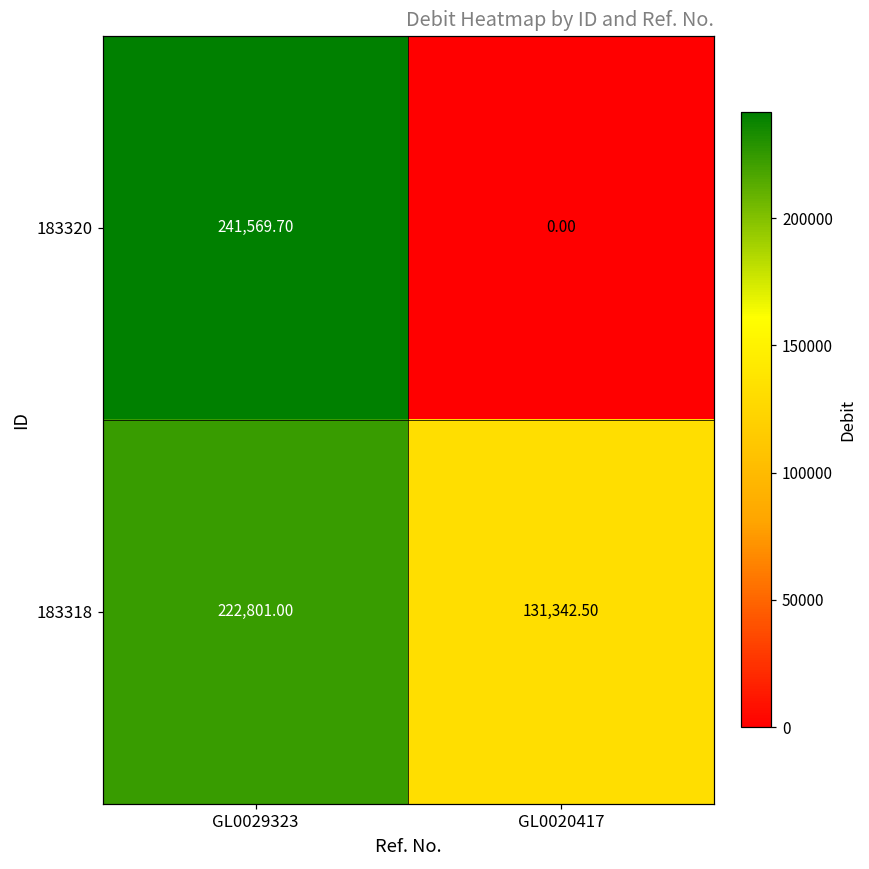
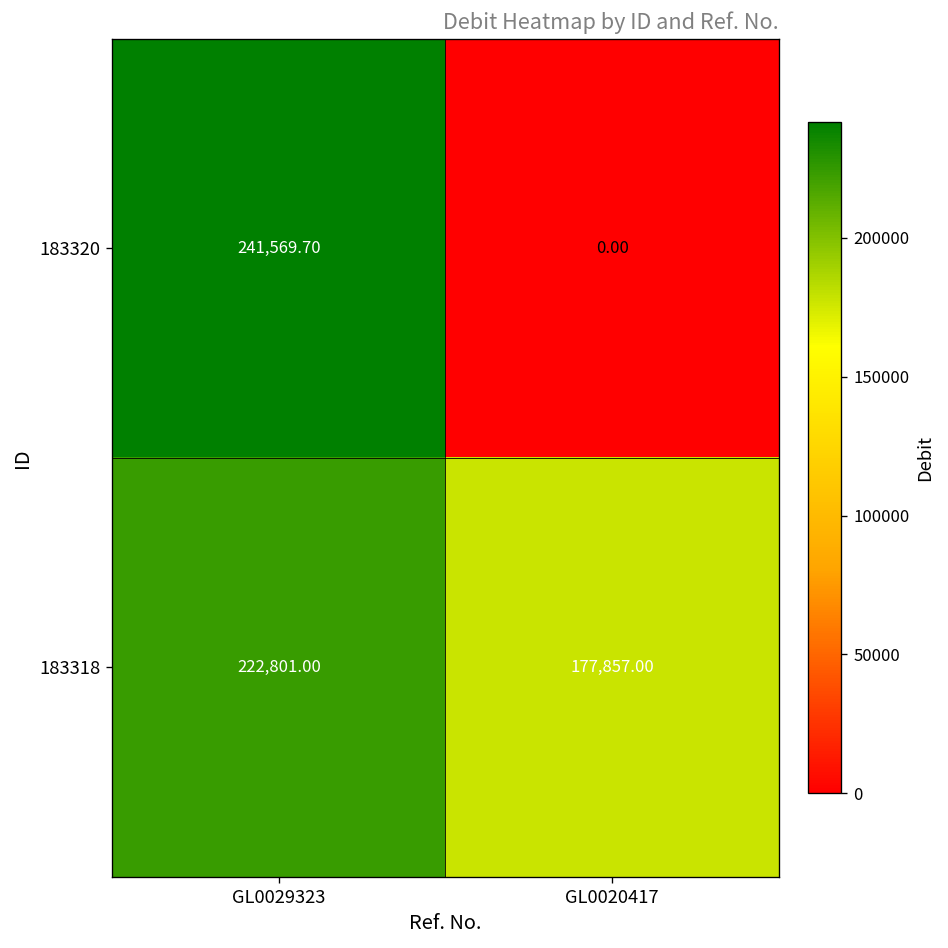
  {
    "183320": {
      "GL0029323": "241,569.70",
      "GL0020417": "0.00"
    },
    "183318": {
      "GL0029323": "222,801.00",
-     "GL0020417": "131,342.50"
+     "GL0020417": "177,857.00"
    }
  }
